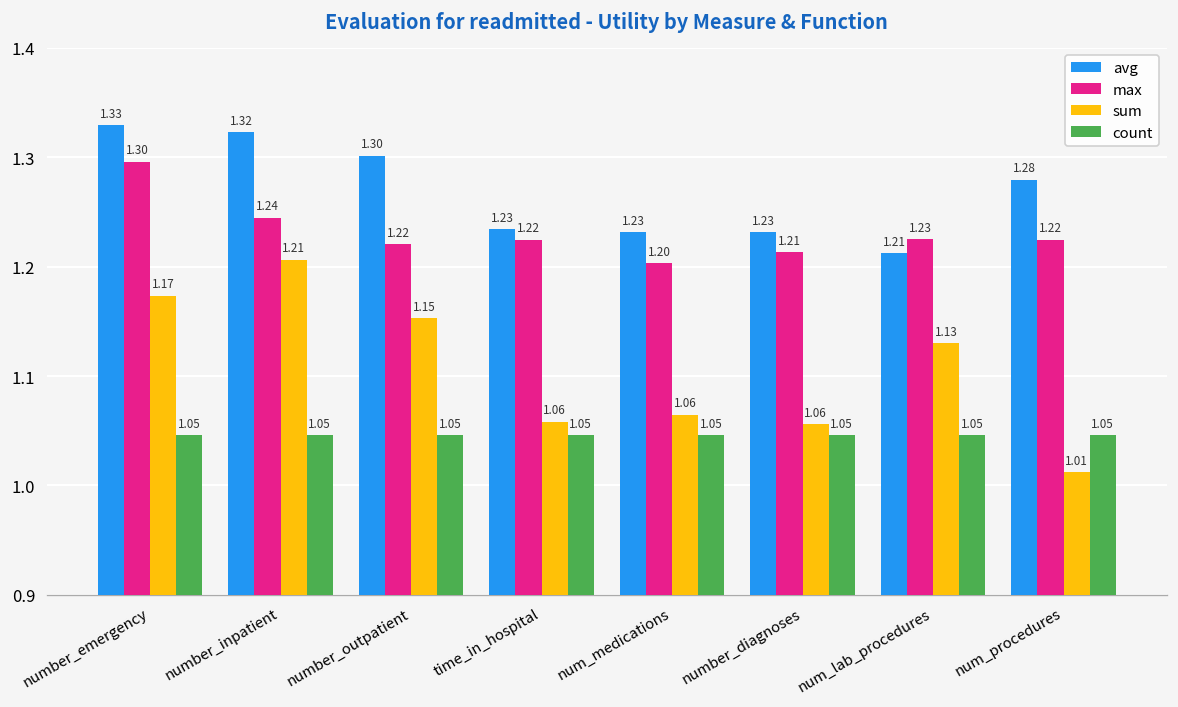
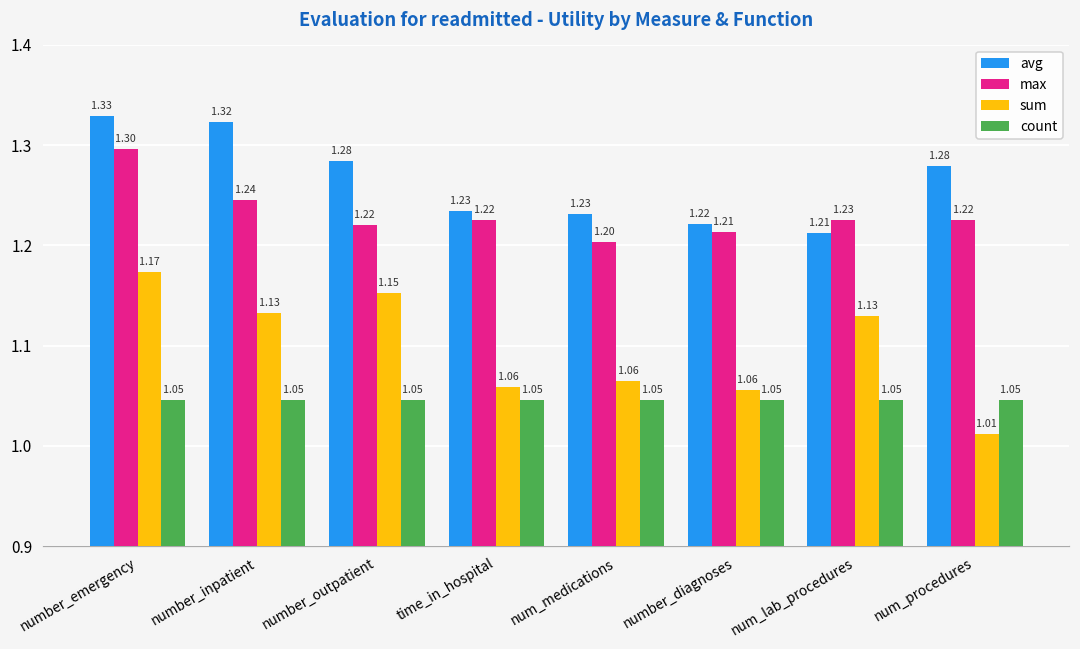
  {
    "avg": {
      "number_emergency": 1.33,
      "number_inpatient": 1.32,
-     "number_outpatient": 1.30,
+     "number_outpatient": 1.28,
      "time_in_hospital": 1.23,
      "num_medications": 1.23,
-     "number_diagnoses": 1.23,
+     "number_diagnoses": 1.22,
      "num_lab_procedures": 1.21,
      "num_procedures": 1.28
    },
    "max": {
      "number_emergency": 1.30,
      "number_inpatient": 1.24,
      "number_outpatient": 1.22,
      "time_in_hospital": 1.22,
      "num_medications": 1.20,
      "number_diagnoses": 1.21,
      "num_lab_procedures": 1.23,
      "num_procedures": 1.22
    },
    "sum": {
      "number_emergency": 1.17,
-     "number_inpatient": 1.21,
+     "number_inpatient": 1.13,
      "number_outpatient": 1.15,
      "time_in_hospital": 1.06,
      "num_medications": 1.06,
      "number_diagnoses": 1.06,
      "num_lab_procedures": 1.13,
      "num_procedures": 1.01
    },
    "count": {
      "number_emergency": 1.05,
      "number_inpatient": 1.05,
      "number_outpatient": 1.05,
      "time_in_hospital": 1.05,
      "num_medications": 1.05,
      "number_diagnoses": 1.05,
      "num_lab_procedures": 1.05,
      "num_procedures": 1.05
    }
  }
